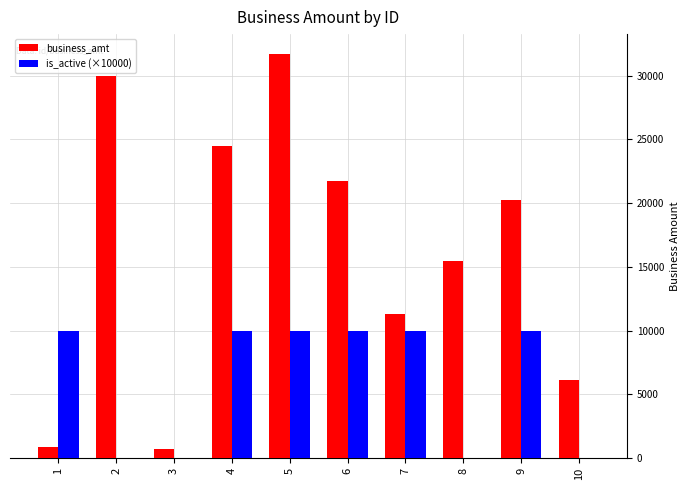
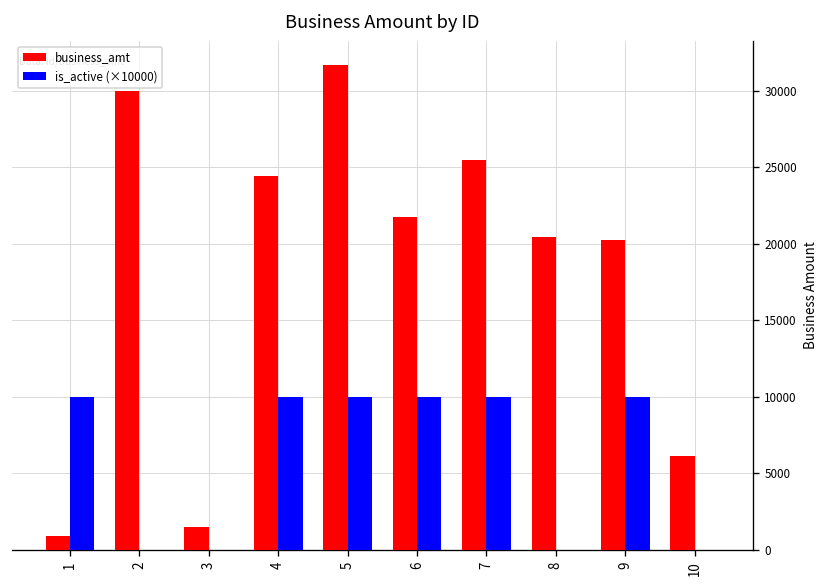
  {
    "business_amt": {
      "1": 900,
      "2": 30000,
-     "3": 700,
+     "3": 1500,
      "4": 24400,
      "5": 31700,
      "6": 21700,
-     "7": 11300,
-     "8": 15400,
+     "7": 25500,
+     "8": 20500,
      "9": 20200,
      "10": 6100
    },
    "is_active (×10000)": {
      "1": 10000,
      "2": 0,
      "3": 0,
      "4": 10000,
      "5": 10000,
      "6": 10000,
      "7": 10000,
      "8": 0,
      "9": 10000,
      "10": 0
    }
  }
